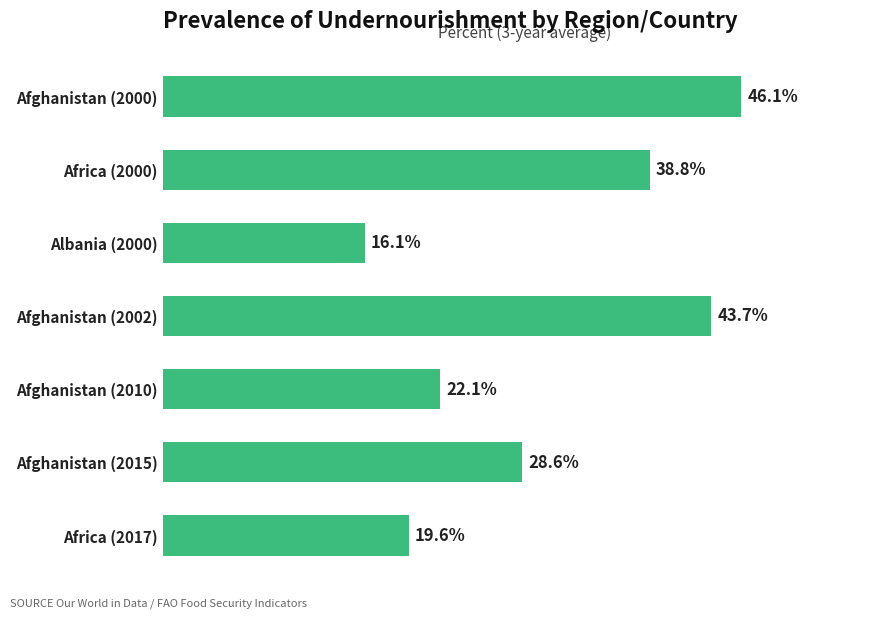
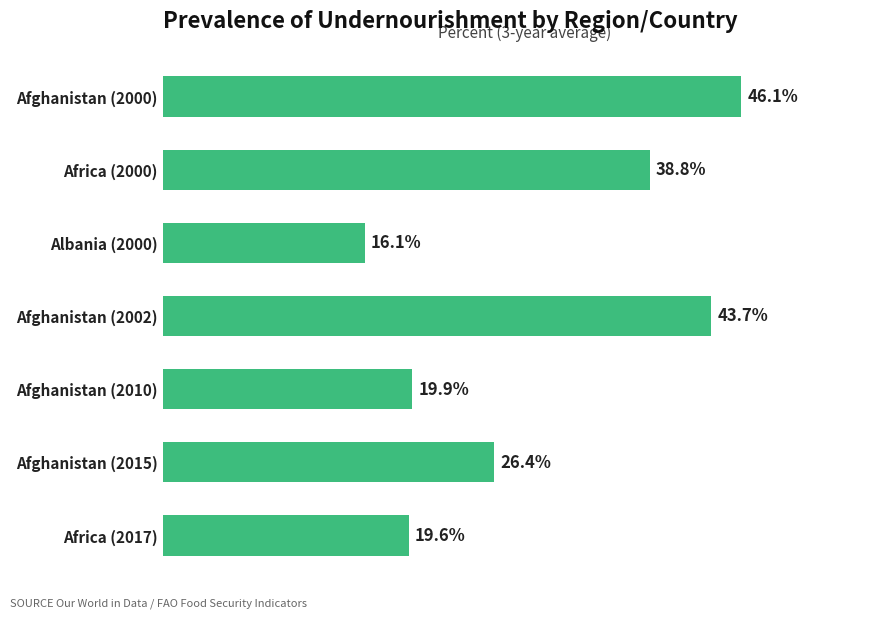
  {
    "Afghanistan (2000)": "46.1%",
    "Africa (2000)": "38.8%",
    "Albania (2000)": "16.1%",
    "Afghanistan (2002)": "43.7%",
-   "Afghanistan (2010)": "22.1%",
-   "Afghanistan (2015)": "28.6%",
+   "Afghanistan (2010)": "19.9%",
+   "Afghanistan (2015)": "26.4%",
    "Africa (2017)": "19.6%"
  }
